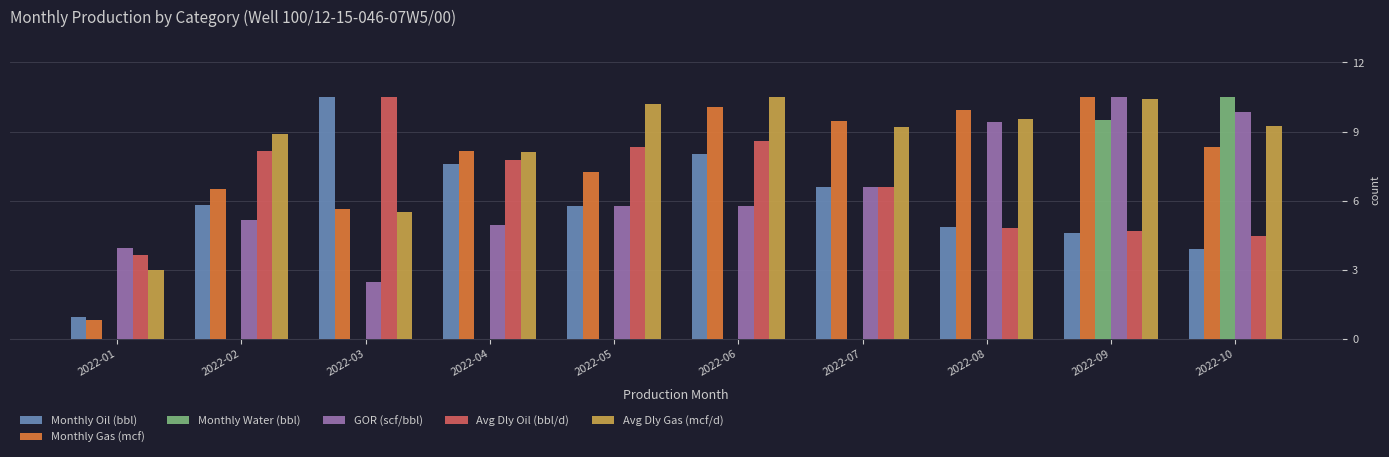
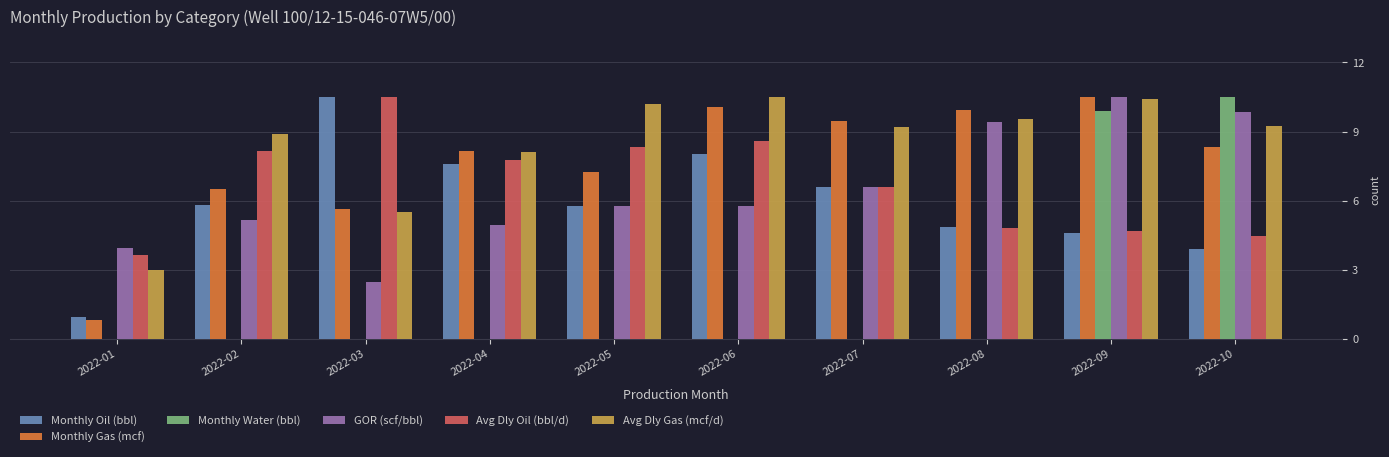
  {
    "Monthly Water (bbl)": {
      "2022-01": 0.0,
      "2022-02": 0.0,
      "2022-03": 0.0,
      "2022-04": 0.0,
      "2022-05": 0.0,
      "2022-06": 0.0,
      "2022-07": 0.0,
      "2022-08": 0.0,
-     "2022-09": 9.5,
+     "2022-09": 9.9,
      "2022-10": 10.5
    }
  }
